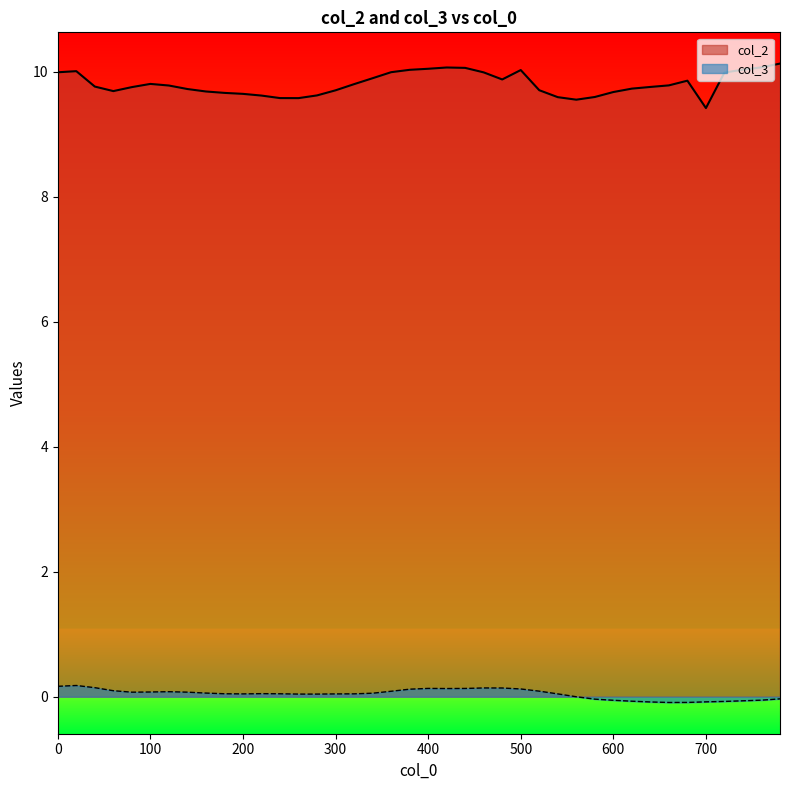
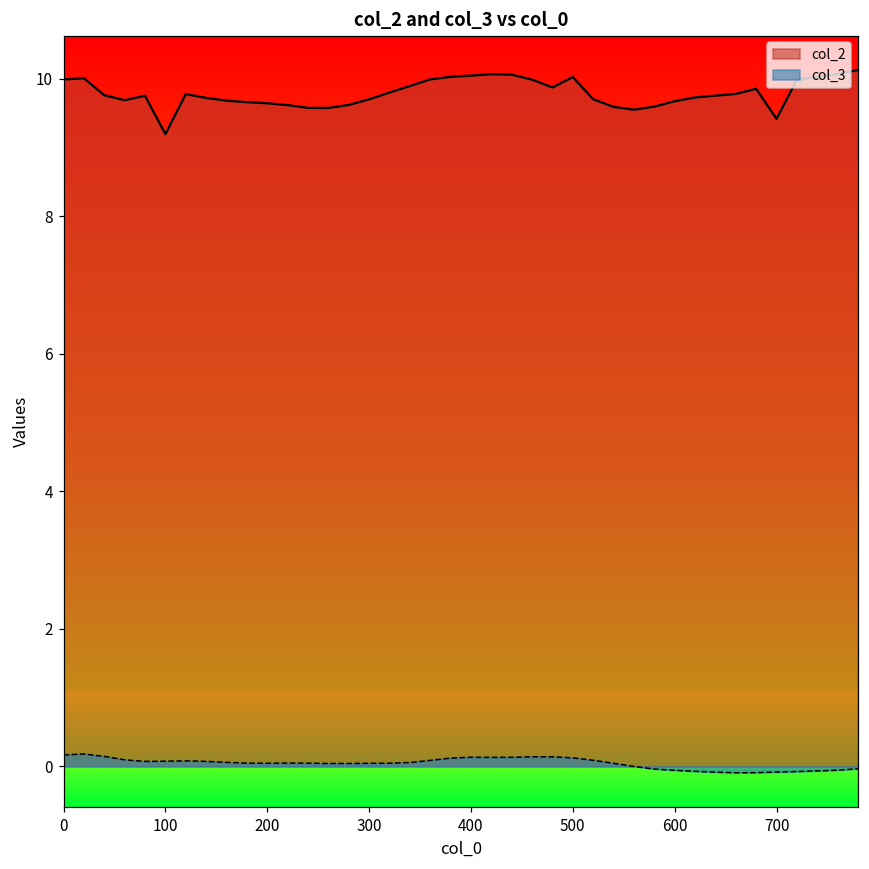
  {
    "col_2": {
      "0": 10.0,
-     "100": 9.8,
+     "100": 9.2,
      "200": 9.6,
      "300": 9.7,
      "400": 10.0,
      "500": 10.0,
      "600": 9.7,
      "700": 9.4
    }
  }
